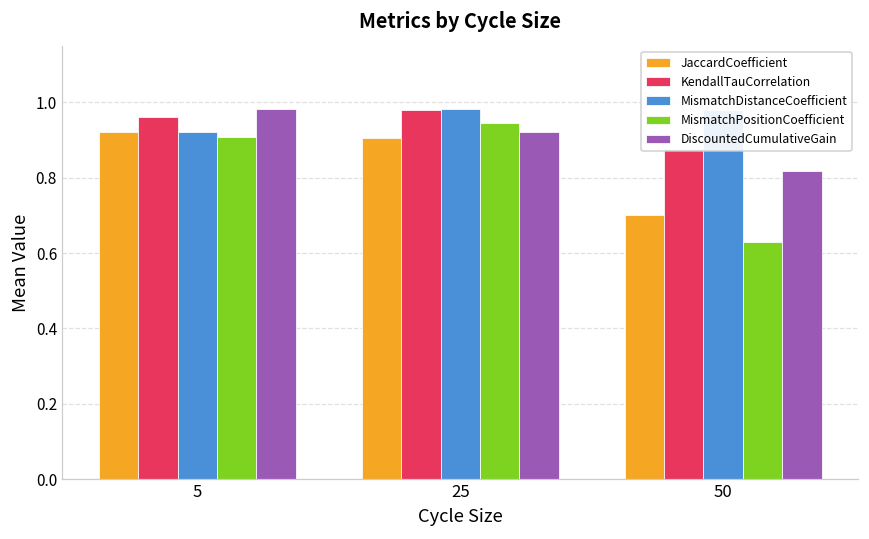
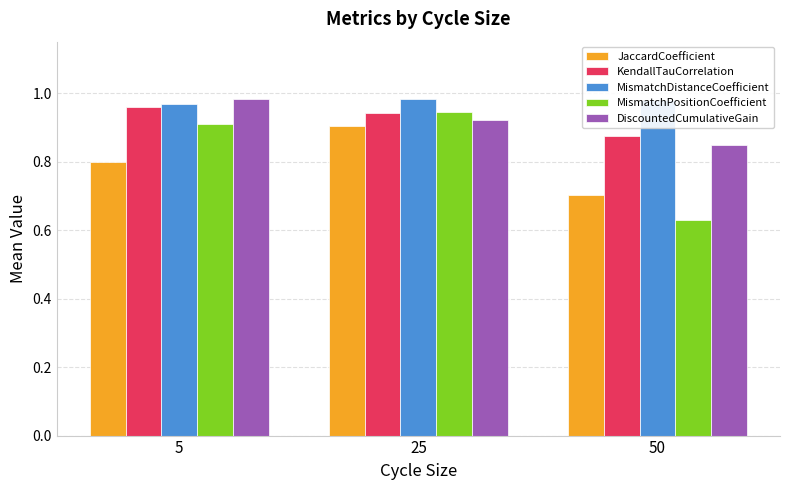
  {
    "JaccardCoefficient": {
-     "5": 0.92,
+     "5": 0.80,
      "25": 0.91,
      "50": 0.70
    },
    "KendallTauCorrelation": {
      "5": 0.96,
-     "25": 0.98,
+     "25": 0.94,
      "50": 0.88
    },
    "MismatchDistanceCoefficient": {
-     "5": 0.92,
+     "5": 0.97,
      "25": 0.98
    },
    "MismatchPositionCoefficient": {
      "5": 0.91,
      "25": 0.95,
      "50": 0.63
    },
    "DiscountedCumulativeGain": {
      "5": 0.98,
      "25": 0.92,
-     "50": 0.82
+     "50": 0.85
    }
  }
